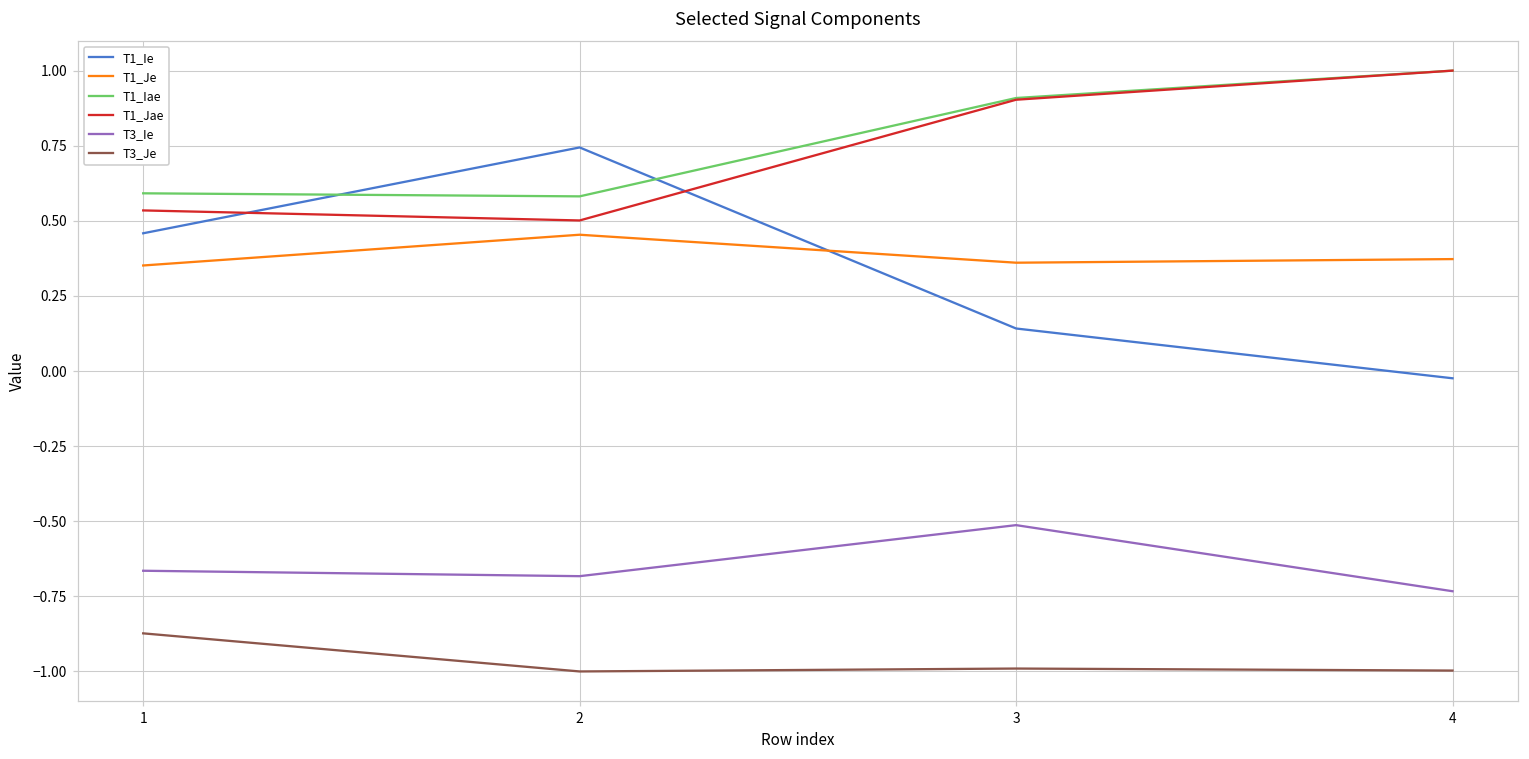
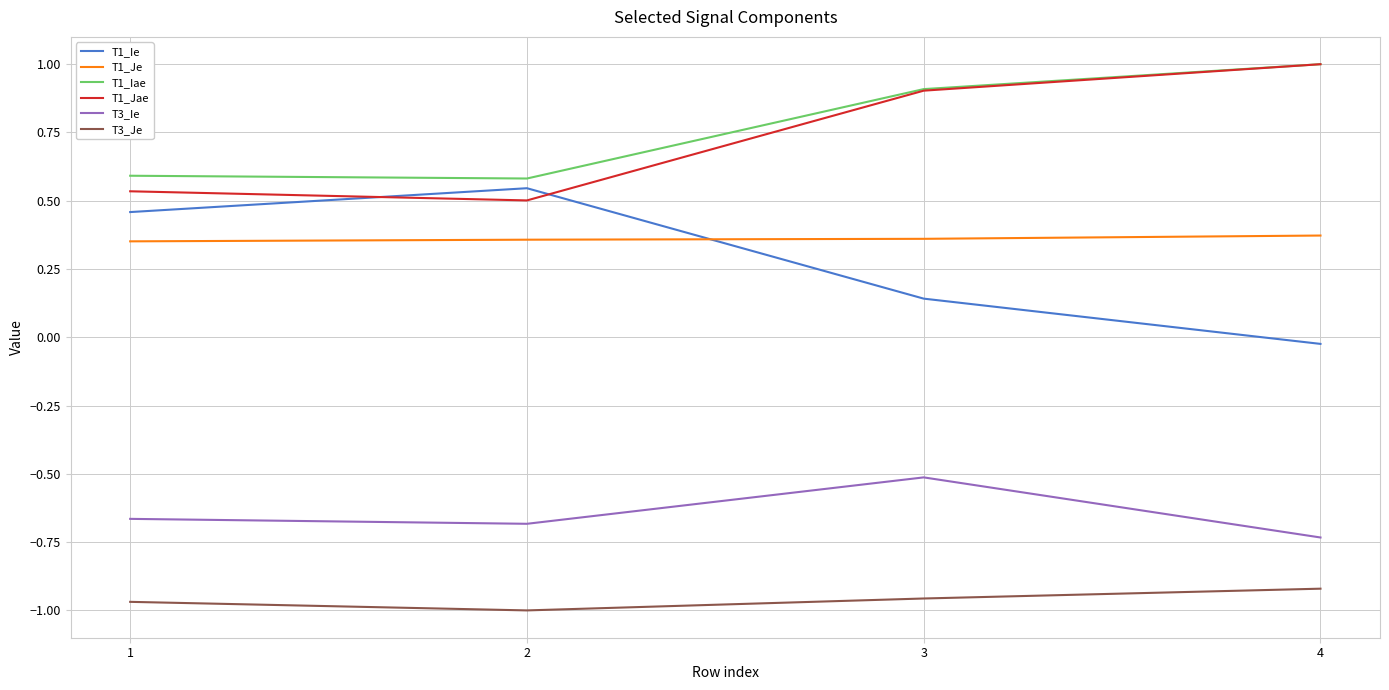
  {
    "T1_Ie": {
      "1": 0.46,
-     "2": 0.74,
+     "2": 0.55,
      "3": 0.14,
      "4": -0.02
    },
    "T1_Je": {
      "1": 0.35,
-     "2": 0.45,
+     "2": 0.36,
      "3": 0.36,
      "4": 0.37
    },
    "T1_Iae": {
      "1": 0.59,
      "2": 0.58
    },
    "T1_Jae": {
      "1": 0.53,
      "2": 0.50
    },
    "T3_Ie": {
      "1": -0.66,
      "2": -0.68,
      "3": -0.51,
      "4": -0.73
    },
    "T3_Je": {
-     "1": -0.87,
+     "1": -0.97,
      "2": -1.00,
-     "3": -0.99,
-     "4": -1.00
+     "3": -0.96,
+     "4": -0.92
    }
  }
